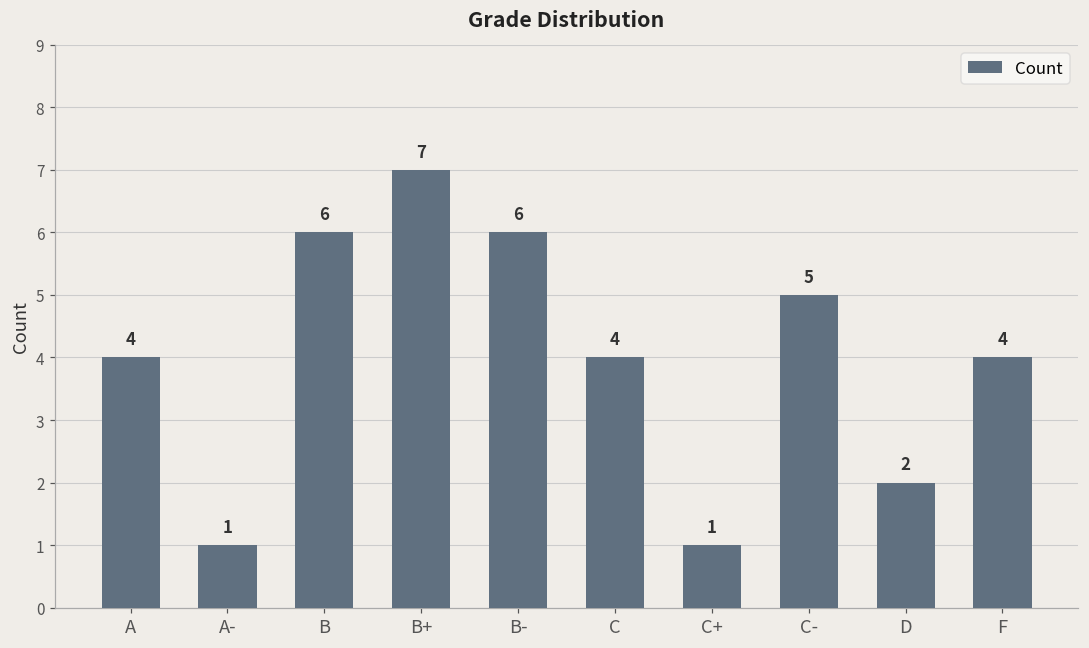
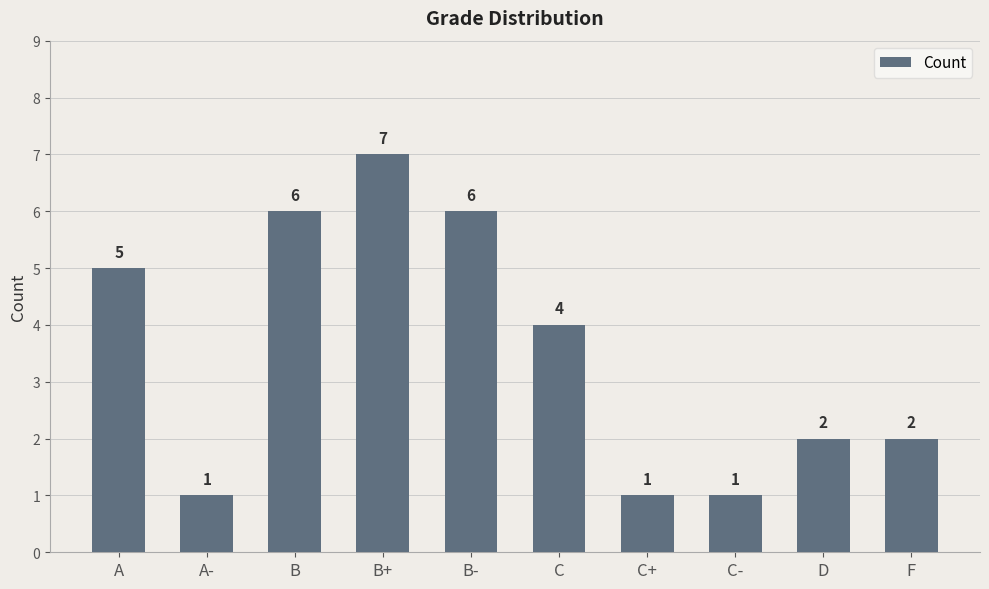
  {
-   "A": 4,
+   "A": 5,
    "A-": 1,
    "B": 6,
    "B+": 7,
    "B-": 6,
    "C": 4,
    "C+": 1,
-   "C-": 5,
+   "C-": 1,
    "D": 2,
-   "F": 4
+   "F": 2
  }
